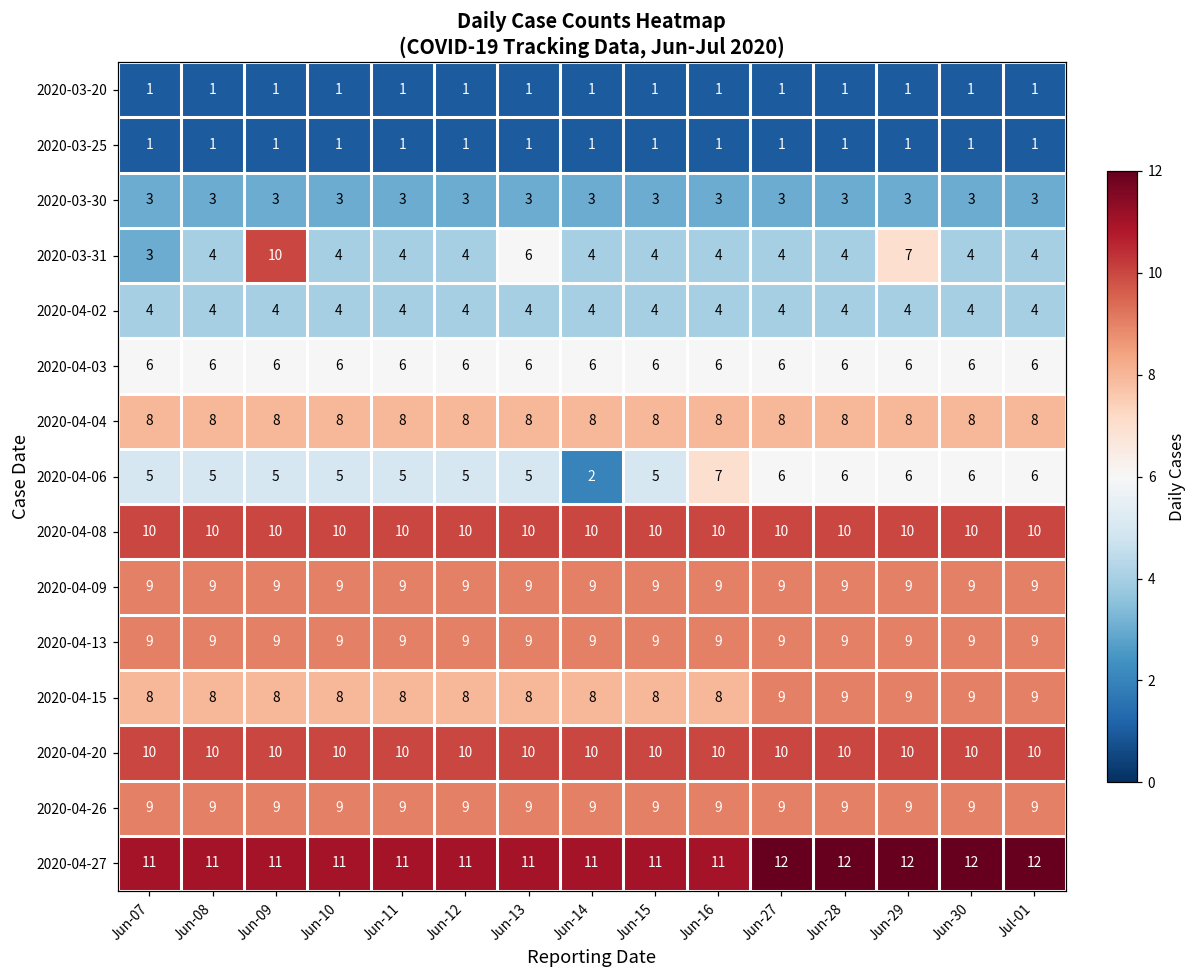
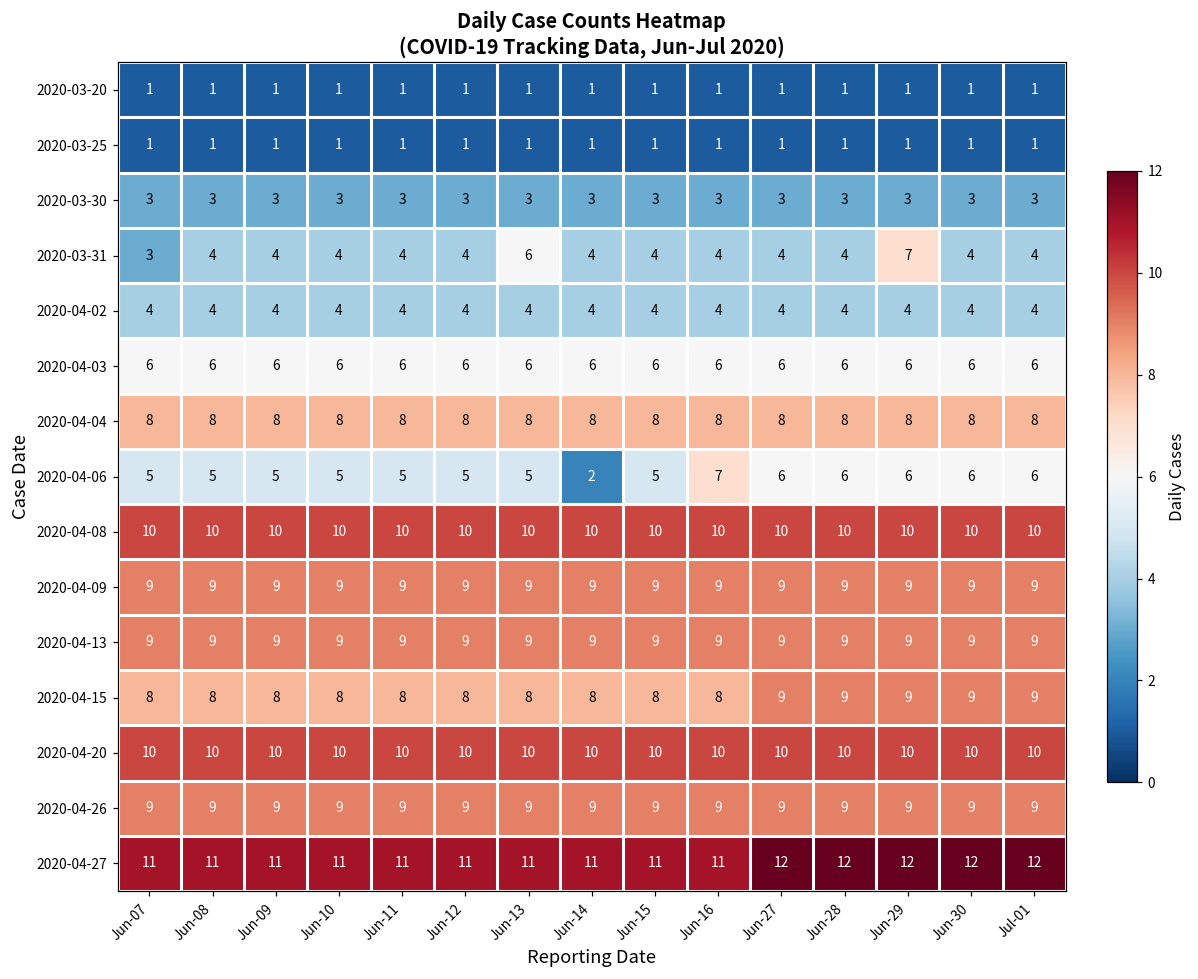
  {
    "2020-03-31": {
      "Jun-07": 3,
      "Jun-08": 4,
-     "Jun-09": 10,
+     "Jun-09": 4,
      "Jun-10": 4,
      "Jun-11": 4,
      "Jun-12": 4,
      "Jun-13": 6,
      "Jun-14": 4,
      "Jun-15": 4,
      "Jun-16": 4,
      "Jun-27": 4,
      "Jun-28": 4,
      "Jun-29": 7,
      "Jun-30": 4,
      "Jul-01": 4
    }
  }
